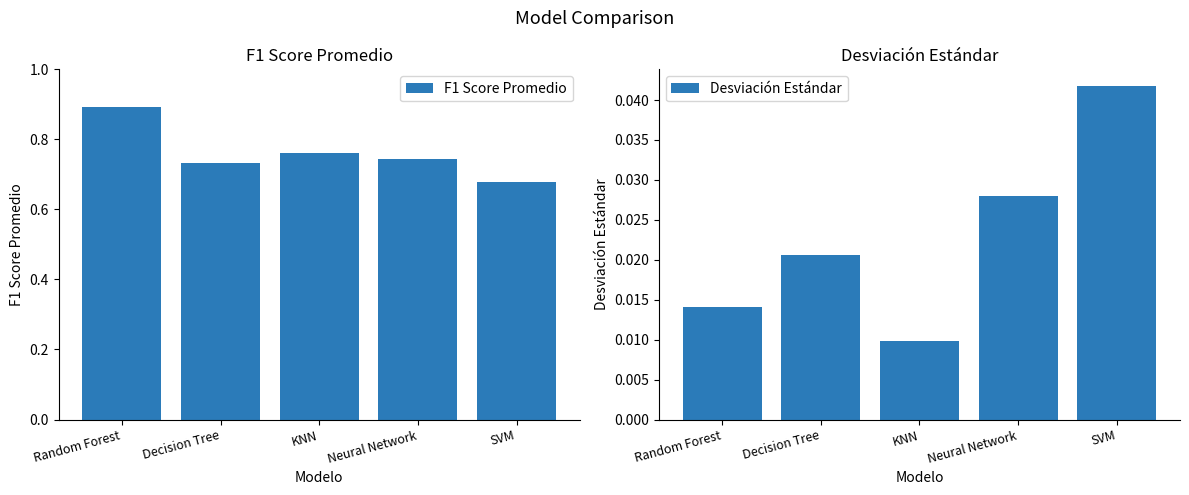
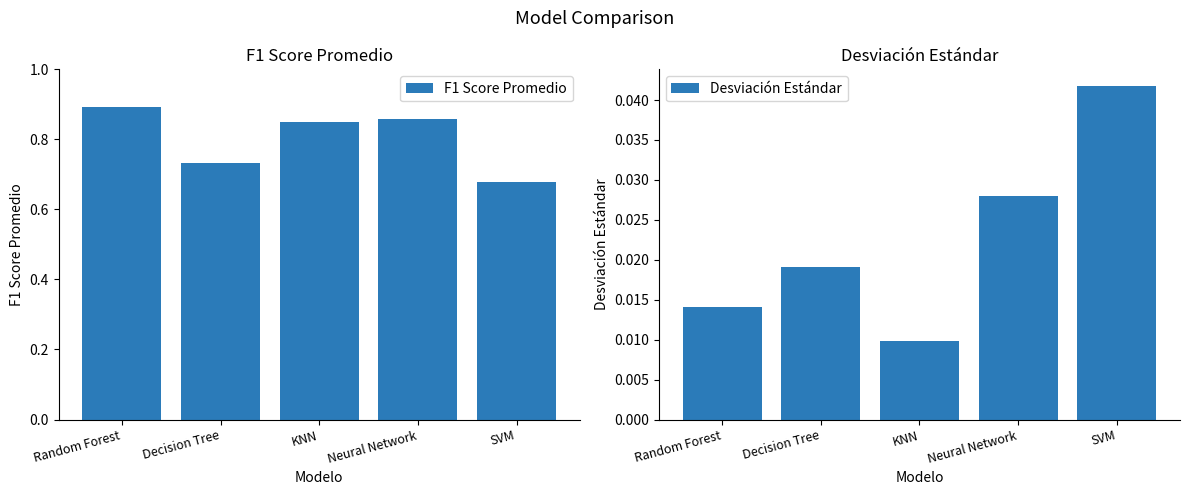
  {
    "F1 Score Promedio": {
      "Random Forest": 0.89,
      "Decision Tree": 0.73,
-     "KNN": 0.76,
-     "Neural Network": 0.74,
+     "KNN": 0.85,
+     "Neural Network": 0.86,
      "SVM": 0.68
    },
    "Desviación Estándar": {
      "Random Forest": 0.014,
-     "Decision Tree": 0.021,
+     "Decision Tree": 0.019,
      "KNN": 0.010,
      "Neural Network": 0.028,
      "SVM": 0.042
    }
  }
